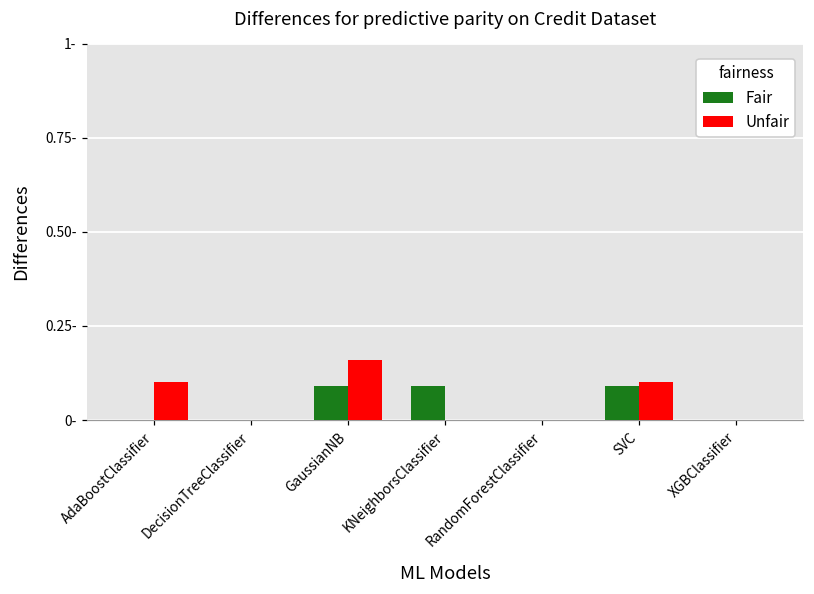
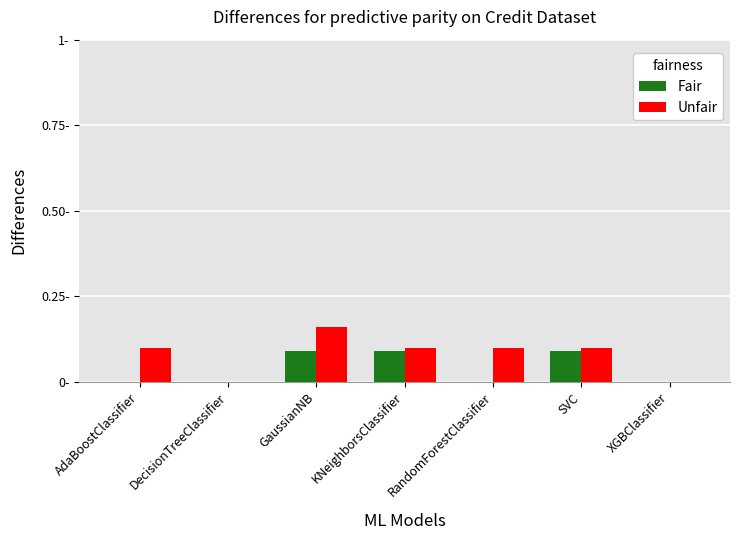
  {
    "Fair": {
      "AdaBoostClassifier": "0.0-",
      "DecisionTreeClassifier": "0.0-",
      "GaussianNB": "0.09-",
      "KNeighborsClassifier": "0.09-",
      "RandomForestClassifier": "0.0-",
      "SVC": "0.09-",
      "XGBClassifier": "0.0-"
    },
    "Unfair": {
      "AdaBoostClassifier": "0.1-",
      "DecisionTreeClassifier": "0.0-",
      "GaussianNB": "0.16-",
-     "KNeighborsClassifier": "0.0-",
-     "RandomForestClassifier": "0.0-",
+     "KNeighborsClassifier": "0.1-",
+     "RandomForestClassifier": "0.1-",
      "SVC": "0.1-",
      "XGBClassifier": "0.0-"
    }
  }
